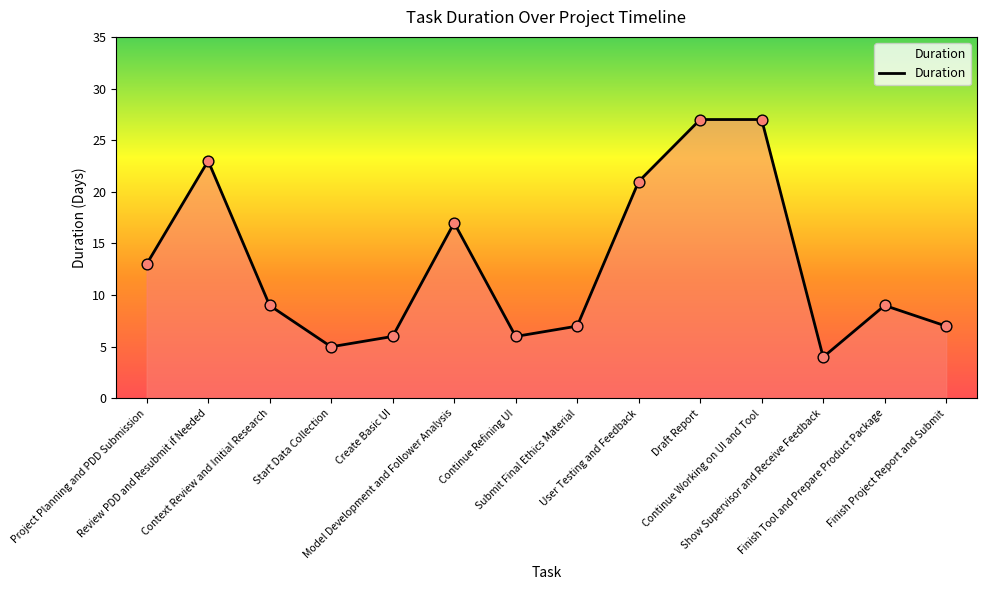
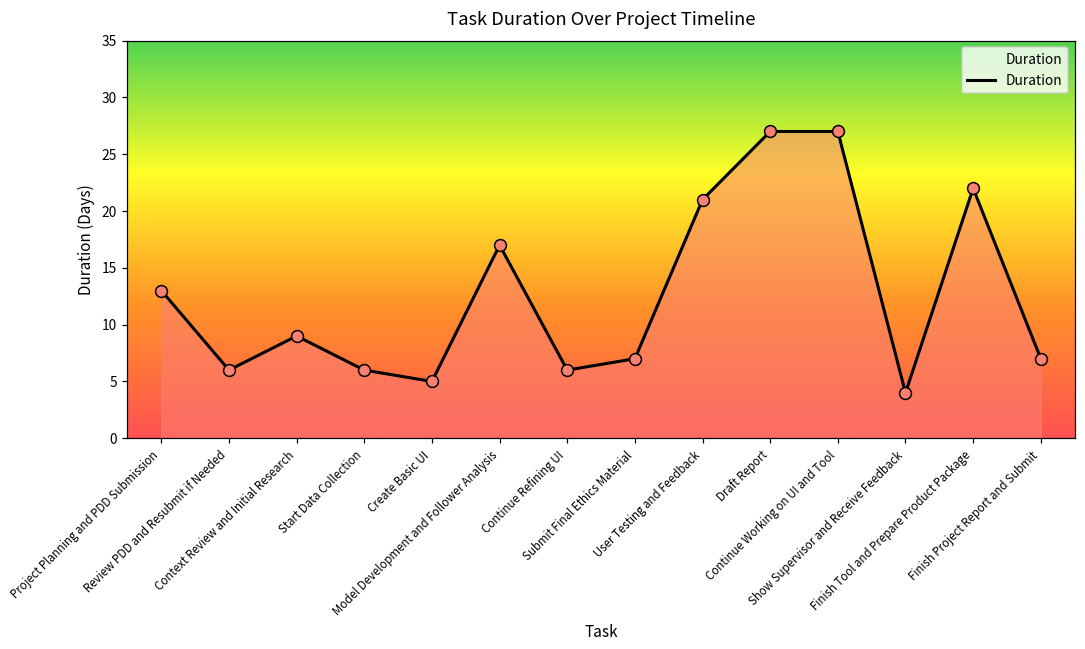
  {
    "Project Planning and PDD Submission": 13,
-   "Review PDD and Resubmit if Needed": 23,
+   "Review PDD and Resubmit if Needed": 6,
    "Context Review and Initial Research": 9,
-   "Start Data Collection": 5,
-   "Create Basic UI": 6,
+   "Start Data Collection": 6,
+   "Create Basic UI": 5,
    "Model Development and Follower Analysis": 17,
    "Continue Refining UI": 6,
    "Submit Final Ethics Material": 7,
    "User Testing and Feedback": 21,
    "Draft Report": 27,
    "Continue Working on UI and Tool": 27,
    "Show Supervisor and Receive Feedback": 4,
-   "Finish Tool and Prepare Product Package": 9,
+   "Finish Tool and Prepare Product Package": 22,
    "Finish Project Report and Submit": 7
  }
